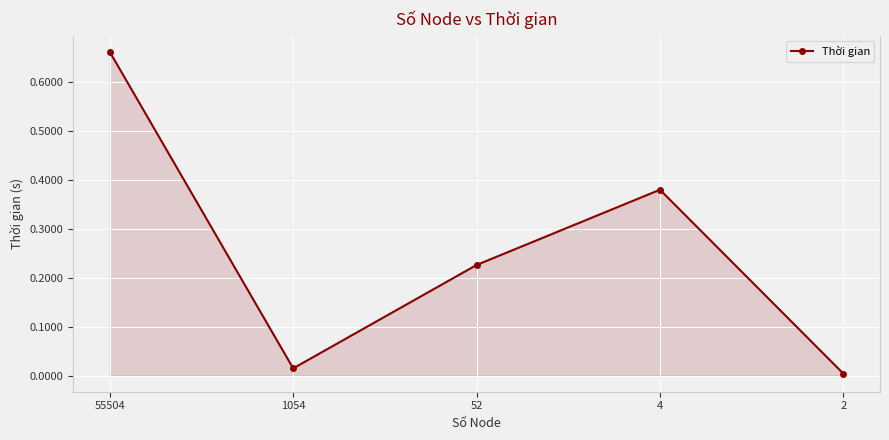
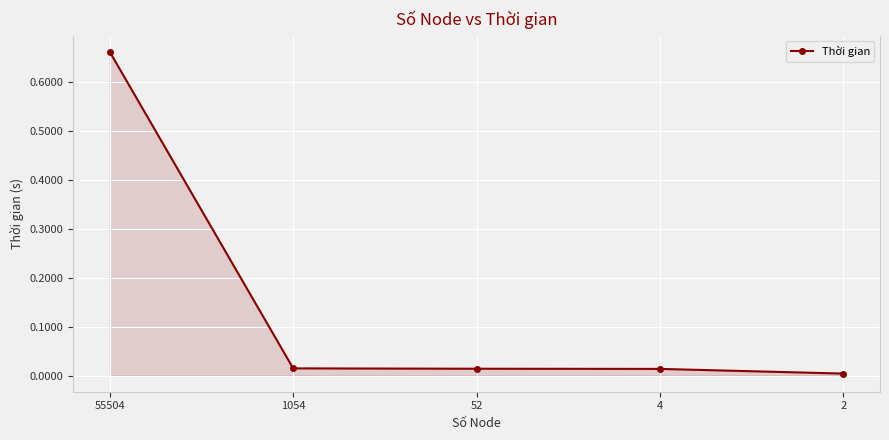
  {
    "55504": 0.66,
    "1054": 0.01,
-   "52": 0.23,
-   "4": 0.38,
+   "52": 0.01,
+   "4": 0.01,
    "2": 0.00
  }
